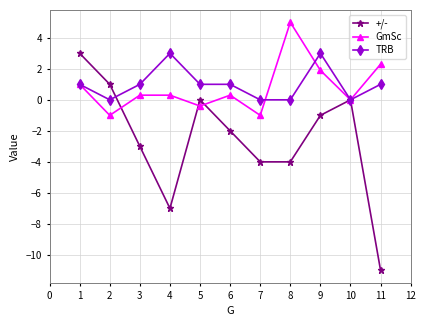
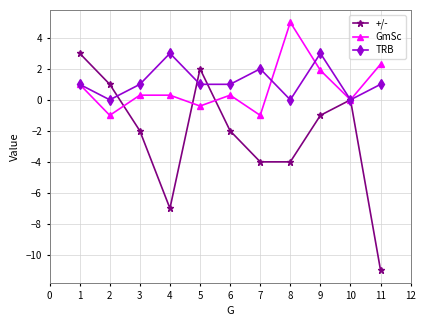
  {
    "+/-": {
      "1": 3,
      "2": 1,
-     "3": -3,
+     "3": -2,
      "4": -7,
-     "5": 0,
+     "5": 2,
      "6": -2,
      "7": -4,
      "8": -4,
      "9": -1,
      "11": -11
    },
    "GmSc": {
      "2": -1,
      "3": 0.3,
      "4": 0.3,
      "5": -0.4,
      "6": 0.3,
      "7": -1,
      "8": 5,
      "9": 2,
      "11": 2.3
    },
    "TRB": {
      "2": 0,
      "3": 1,
      "4": 3,
      "5": 1,
      "6": 1,
-     "7": 0,
+     "7": 2,
      "8": 0,
      "9": 3,
      "11": 1
    }
  }
